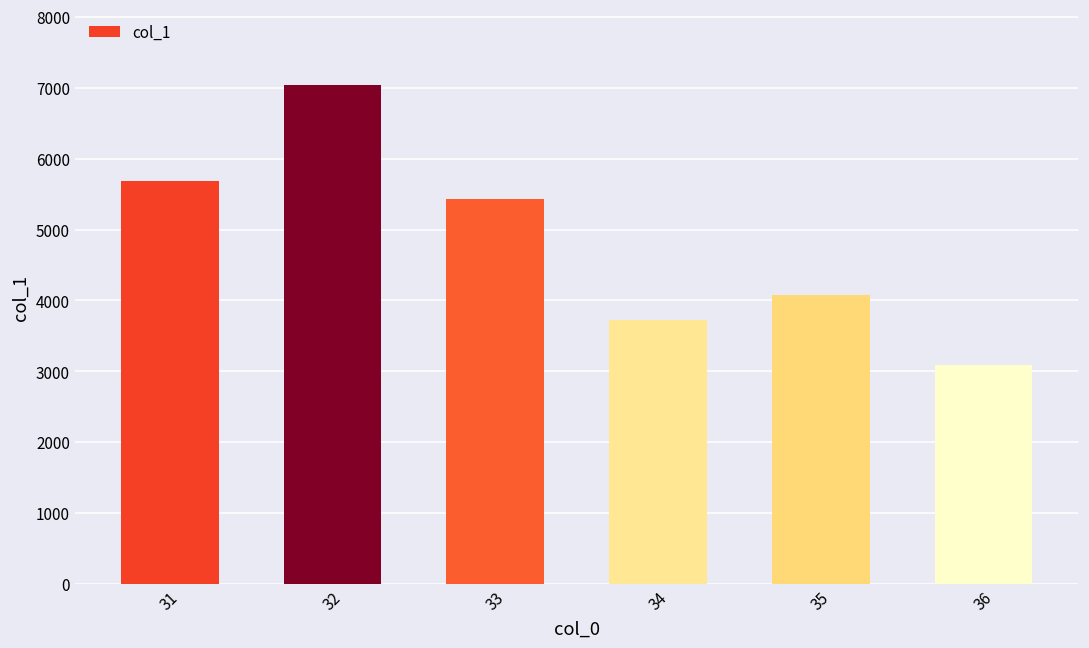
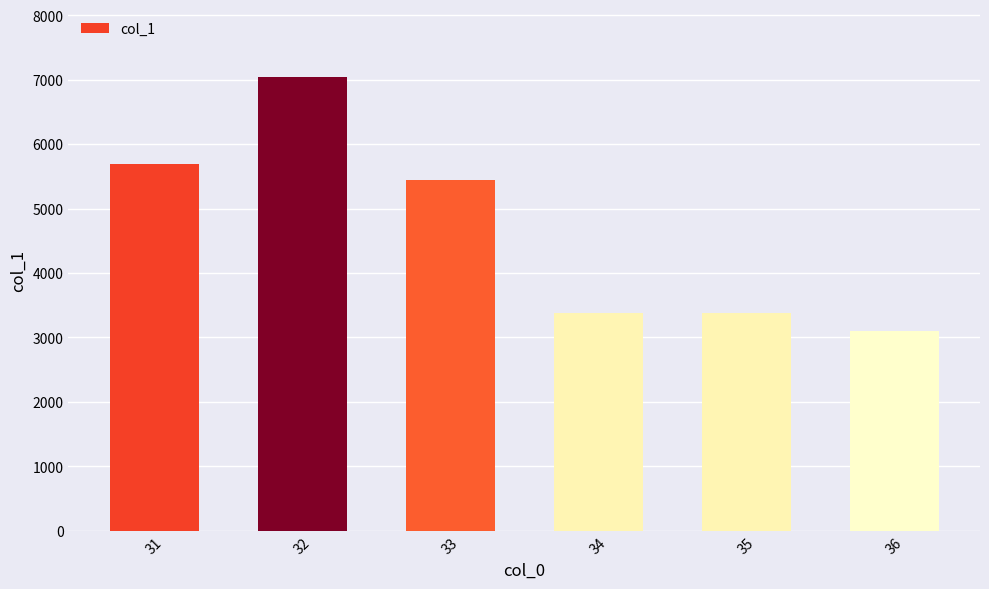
  {
    "31": 5700,
    "32": 7000,
    "33": 5400,
-   "34": 3700,
-   "35": 4100,
+   "34": 3400,
+   "35": 3400,
    "36": 3100
  }
